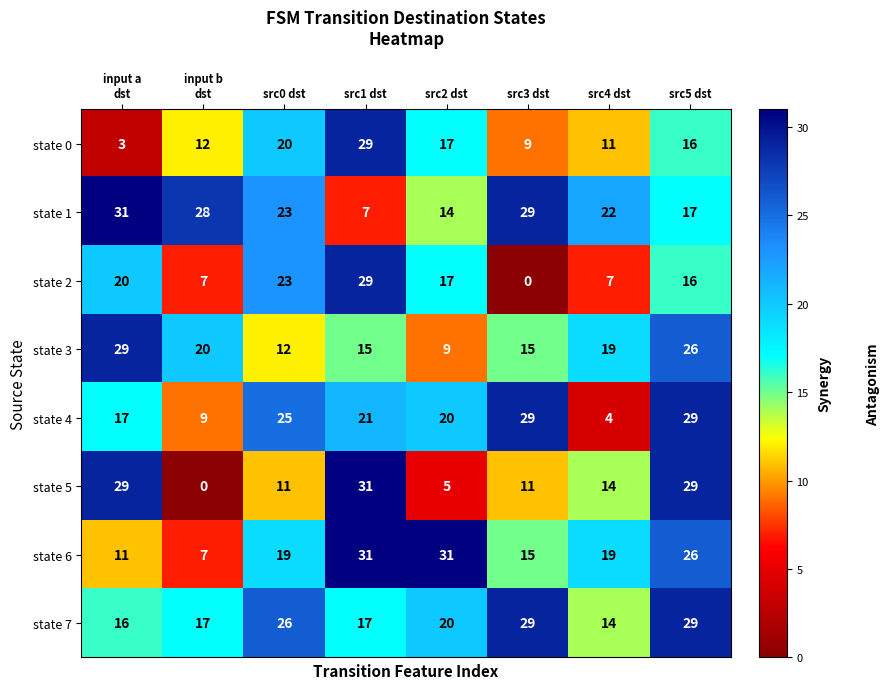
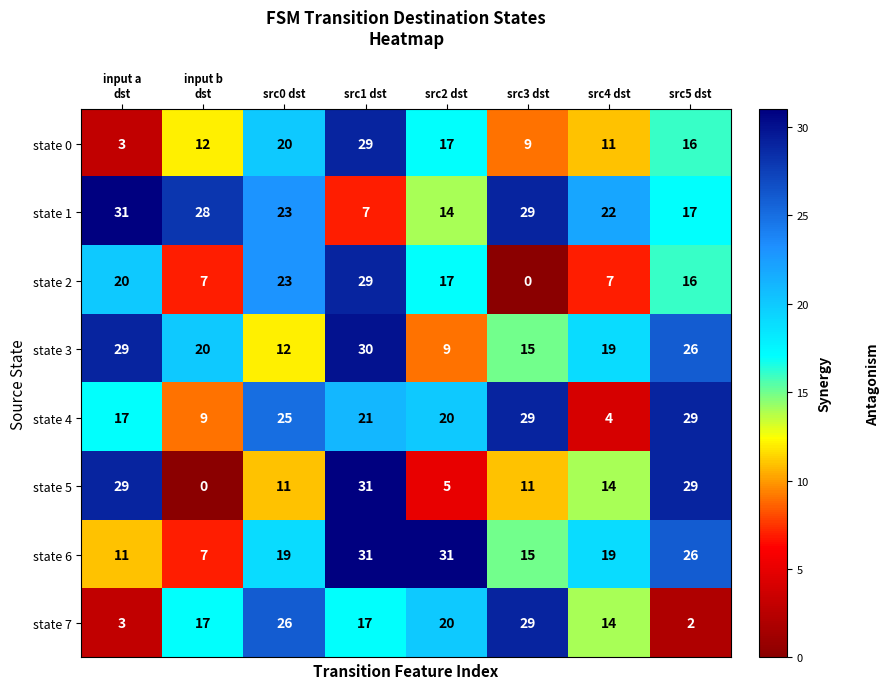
  {
    "state 0": {
      "input a dst": 3,
      "input b dst": 12,
      "src0 dst": 20,
      "src1 dst": 29,
      "src2 dst": 17,
      "src3 dst": 9,
      "src4 dst": 11,
      "src5 dst": 16
    },
    "state 1": {
      "input a dst": 31,
      "input b dst": 28,
      "src0 dst": 23,
      "src1 dst": 7,
      "src2 dst": 14,
      "src3 dst": 29,
      "src4 dst": 22,
      "src5 dst": 17
    },
    "state 2": {
      "input a dst": 20,
      "input b dst": 7,
      "src0 dst": 23,
      "src1 dst": 29,
      "src2 dst": 17,
      "src3 dst": 0,
      "src4 dst": 7,
      "src5 dst": 16
    },
    "state 3": {
      "input a dst": 29,
      "input b dst": 20,
      "src0 dst": 12,
-     "src1 dst": 15,
+     "src1 dst": 30,
      "src2 dst": 9,
      "src3 dst": 15,
      "src4 dst": 19,
      "src5 dst": 26
    },
    "state 4": {
      "input a dst": 17,
      "input b dst": 9,
      "src0 dst": 25,
      "src1 dst": 21,
      "src2 dst": 20,
      "src3 dst": 29,
      "src4 dst": 4,
      "src5 dst": 29
    },
    "state 5": {
      "input a dst": 29,
      "input b dst": 0,
      "src0 dst": 11,
      "src1 dst": 31,
      "src2 dst": 5,
      "src3 dst": 11,
      "src4 dst": 14,
      "src5 dst": 29
    },
    "state 6": {
      "input a dst": 11,
      "input b dst": 7,
      "src0 dst": 19,
      "src1 dst": 31,
      "src2 dst": 31,
      "src3 dst": 15,
      "src4 dst": 19,
      "src5 dst": 26
    },
    "state 7": {
-     "input a dst": 16,
+     "input a dst": 3,
      "input b dst": 17,
      "src0 dst": 26,
      "src1 dst": 17,
      "src2 dst": 20,
      "src3 dst": 29,
      "src4 dst": 14,
-     "src5 dst": 29
+     "src5 dst": 2
    }
  }
